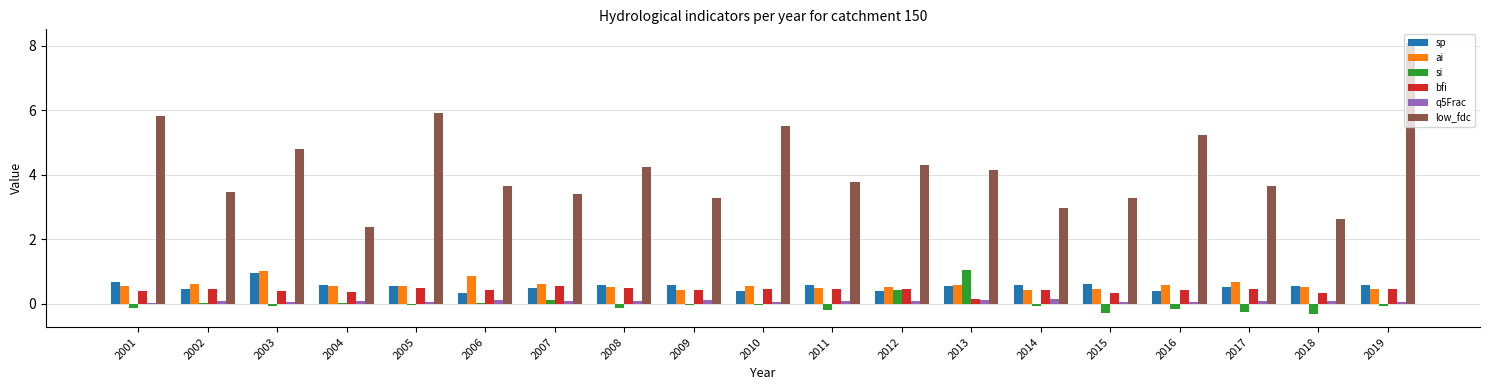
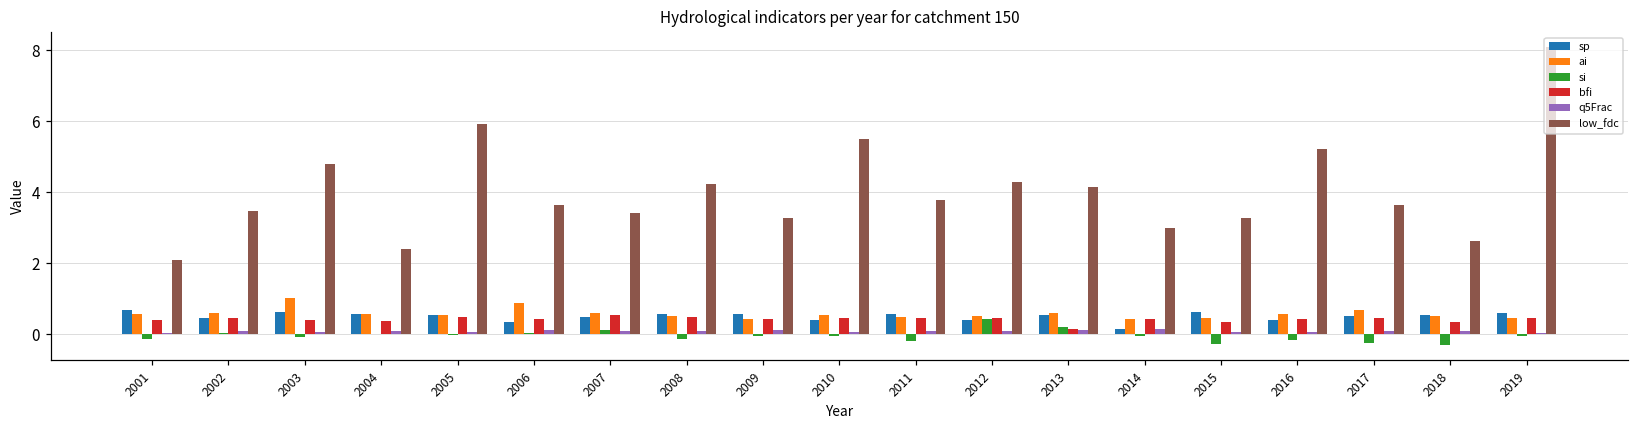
  {
    "sp": {
      "2001": 0.7,
      "2002": 0.5,
-     "2003": 0.9,
+     "2003": 0.6,
      "2004": 0.6,
      "2005": 0.5,
      "2006": 0.3,
      "2007": 0.5,
      "2008": 0.6,
      "2009": 0.6,
      "2010": 0.4,
      "2011": 0.6,
      "2012": 0.4,
      "2013": 0.5,
-     "2014": 0.6,
+     "2014": 0.1,
      "2015": 0.6,
      "2016": 0.4,
      "2017": 0.5,
      "2018": 0.5,
      "2019": 0.6
    },
    "ai": {
      "2001": 0.6,
      "2002": 0.6,
      "2003": 1.0,
      "2004": 0.6,
      "2005": 0.5,
      "2006": 0.9,
      "2007": 0.6,
      "2008": 0.5,
      "2009": 0.4,
      "2010": 0.5,
      "2011": 0.5,
      "2012": 0.5,
      "2013": 0.6,
      "2014": 0.4,
      "2015": 0.4,
      "2016": 0.6,
      "2017": 0.7,
      "2018": 0.5,
      "2019": 0.5
    },
    "si": {
      "2001": -0.1,
      "2007": 0.1,
      "2008": -0.1,
      "2011": -0.2,
      "2012": 0.4,
-     "2013": 1.0,
+     "2013": 0.2,
      "2015": -0.3,
      "2016": -0.2,
      "2017": -0.3,
      "2018": -0.3
    },
    "bfi": {
      "2001": 0.4,
      "2002": 0.5,
      "2003": 0.4,
      "2004": 0.4,
      "2005": 0.5,
      "2006": 0.4,
      "2007": 0.5,
      "2008": 0.5,
      "2009": 0.4,
      "2010": 0.5,
      "2011": 0.4,
      "2012": 0.5,
      "2013": 0.1,
      "2014": 0.4,
      "2015": 0.3,
      "2016": 0.4,
      "2017": 0.5,
      "2018": 0.3,
      "2019": 0.5
    },
    "q5Frac": {
      "2004": 0.1,
      "2006": 0.1,
      "2007": 0.1,
      "2008": 0.1,
      "2009": 0.1,
      "2011": 0.1,
      "2012": 0.1,
      "2013": 0.1,
      "2014": 0.1,
      "2018": 0.1
    },
    "low_fdc": {
-     "2001": 5.8,
+     "2001": 2.1,
      "2002": 3.5,
      "2003": 4.8,
      "2004": 2.4,
      "2005": 5.9,
      "2006": 3.6,
      "2007": 3.4,
      "2008": 4.2,
      "2009": 3.3,
      "2010": 5.5,
      "2011": 3.8,
      "2012": 4.3,
      "2013": 4.1,
      "2014": 3.0,
      "2015": 3.3,
      "2016": 5.2,
      "2017": 3.7,
      "2018": 2.6
    }
  }
